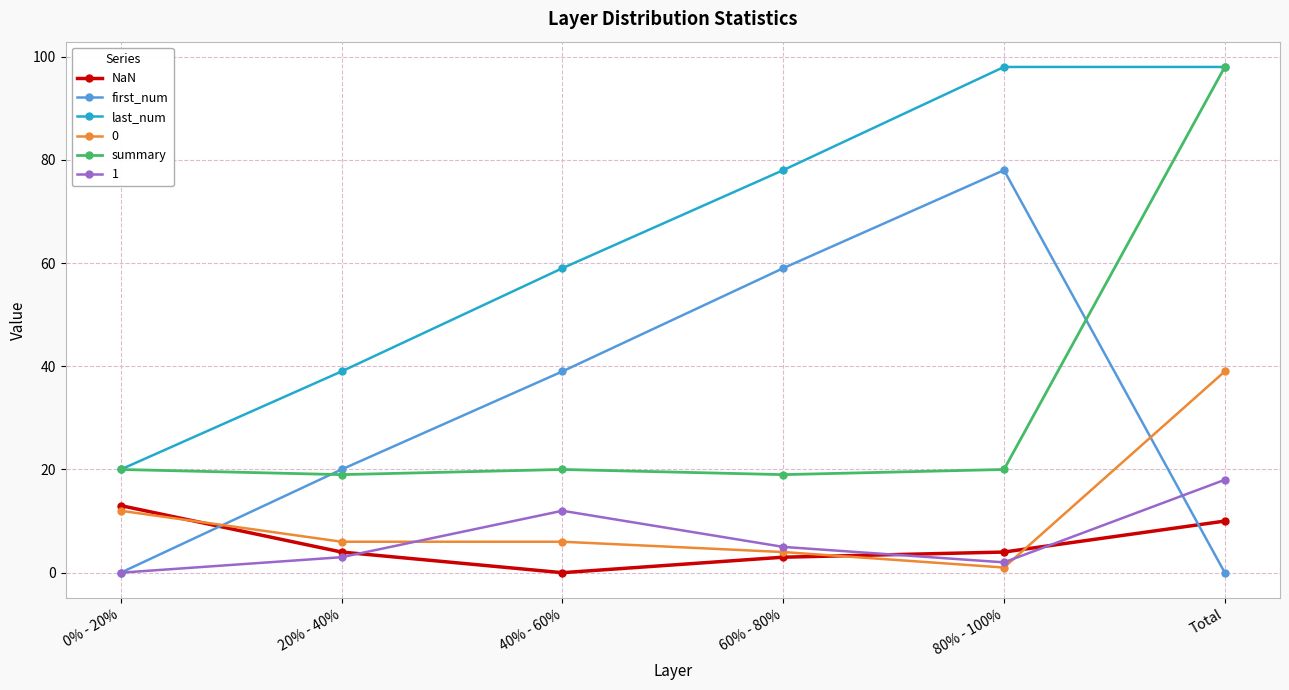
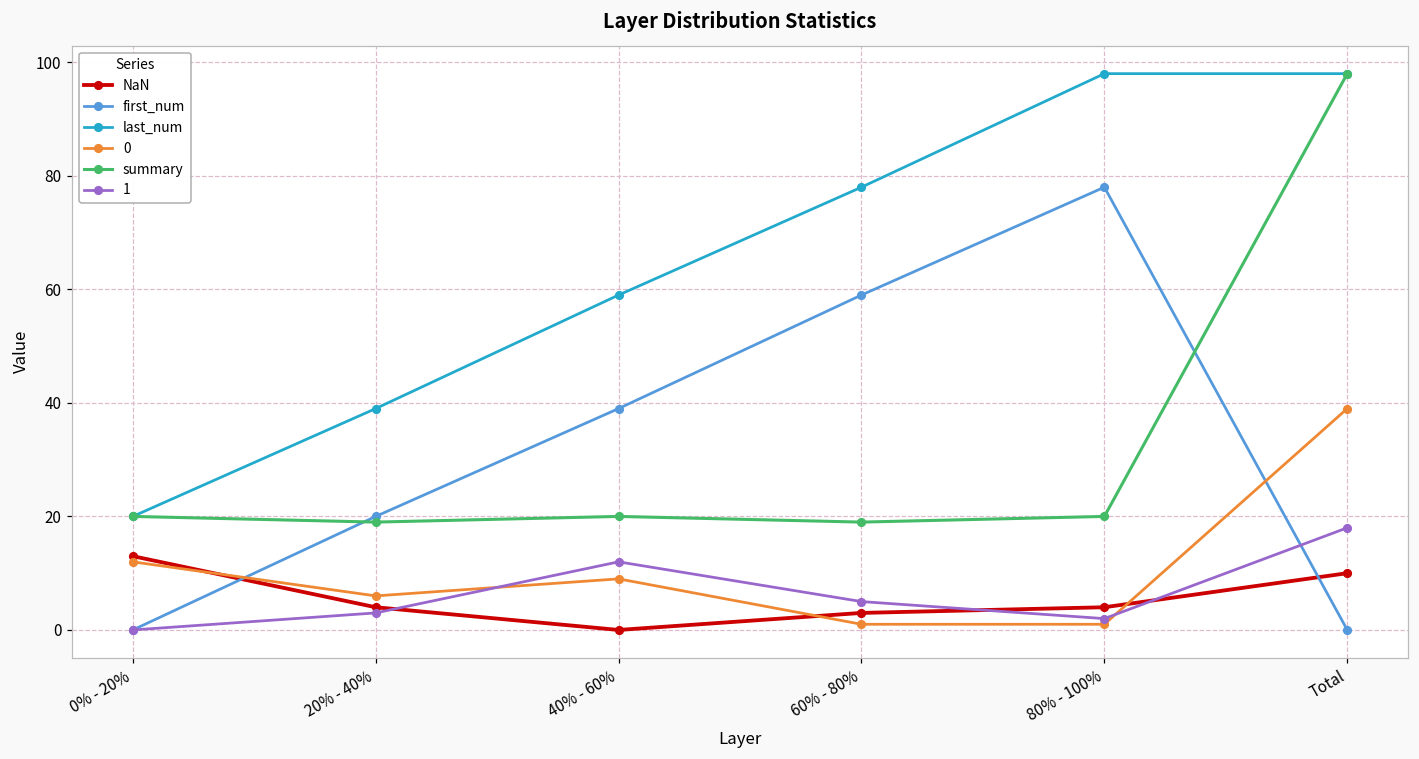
  {
    "NaN": {
      "0% - 20%": 13,
      "20% - 40%": 4,
      "40% - 60%": 0,
      "60% - 80%": 3,
      "80% - 100%": 4,
      "Total": 10
    },
    "0": {
      "0% - 20%": 12,
      "20% - 40%": 6,
-     "40% - 60%": 6,
-     "60% - 80%": 4,
+     "40% - 60%": 9,
+     "60% - 80%": 1,
      "80% - 100%": 1,
      "Total": 39
    },
    "summary": {
      "20% - 40%": 19,
      "40% - 60%": 20,
      "60% - 80%": 19,
      "80% - 100%": 20
    },
    "1": {
      "20% - 40%": 3,
      "40% - 60%": 12,
      "60% - 80%": 5,
      "80% - 100%": 2,
      "Total": 18
    }
  }
